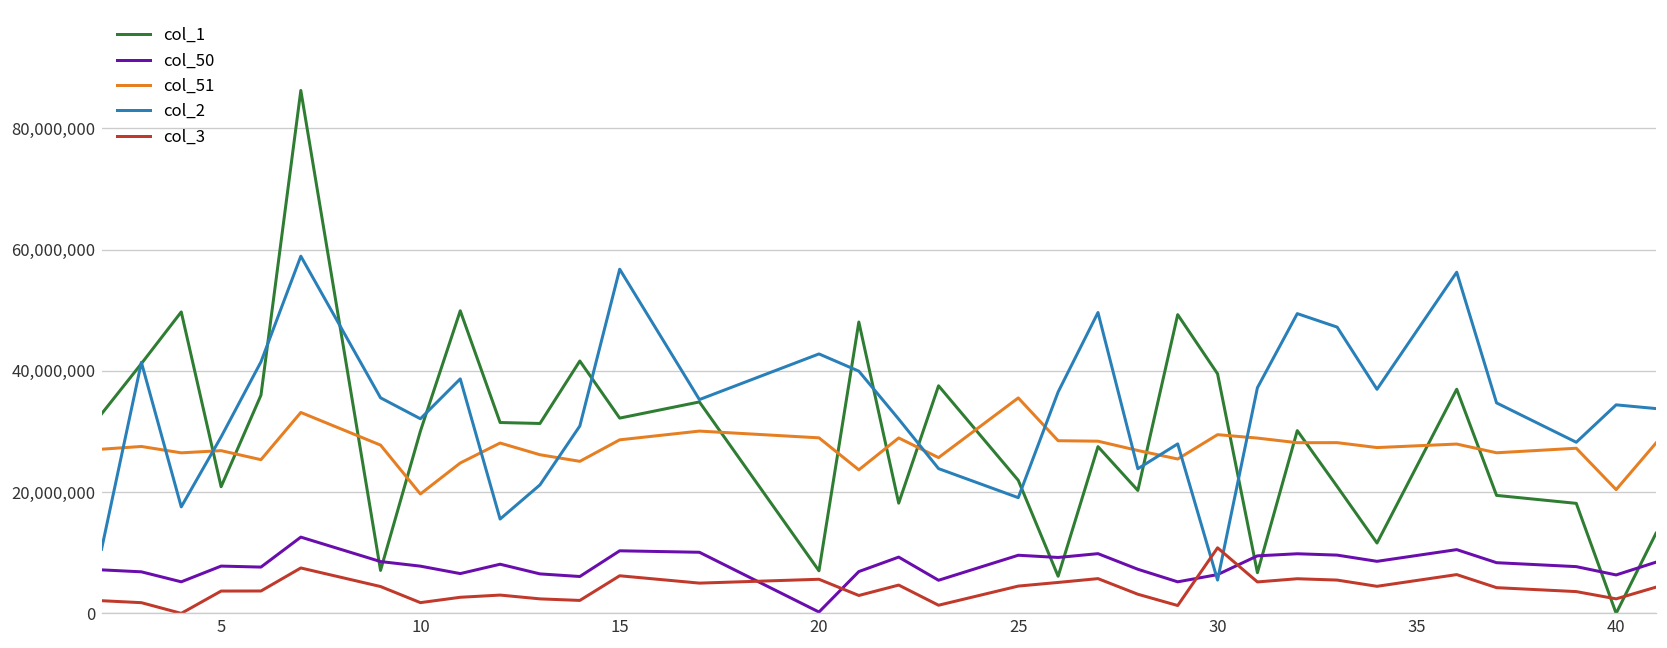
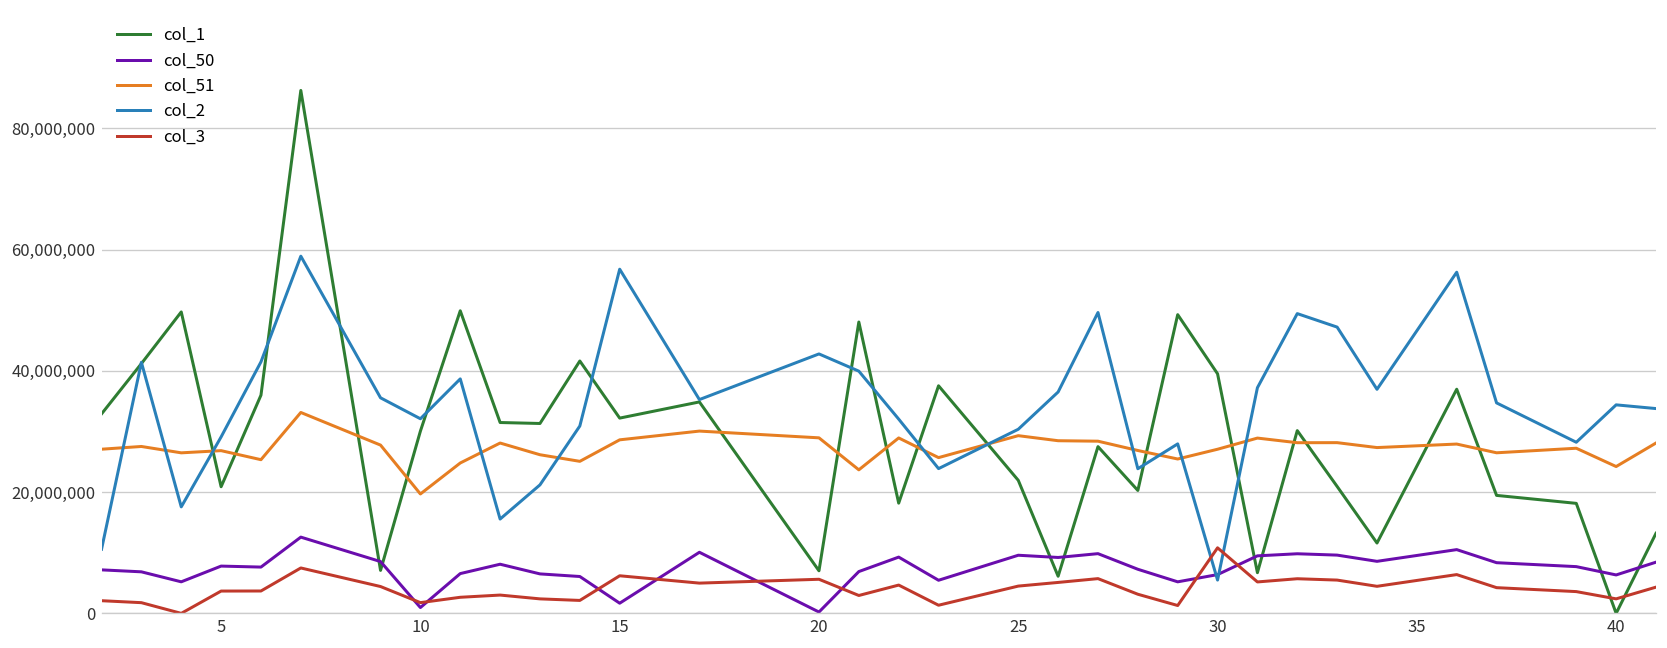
  {
    "col_1": {
      "5": "21,000,000",
      "10": "30,000,000",
      "15": "32,000,000",
      "20": "7,000,000",
      "25": "22,000,000",
      "30": "40,000,000",
      "40": "0"
    },
    "col_50": {
      "5": "8,000,000",
-     "10": "8,000,000",
-     "15": "10,000,000",
+     "10": "1,000,000",
+     "15": "2,000,000",
      "20": "0",
      "25": "10,000,000",
      "30": "6,000,000",
      "40": "6,000,000"
    },
    "col_51": {
      "5": "27,000,000",
      "10": "20,000,000",
      "15": "29,000,000",
      "20": "29,000,000",
-     "25": "36,000,000",
-     "30": "29,000,000",
-     "40": "20,000,000"
+     "25": "29,000,000",
+     "30": "27,000,000",
+     "40": "24,000,000"
    },
    "col_2": {
      "5": "29,000,000",
      "10": "32,000,000",
      "15": "57,000,000",
      "20": "43,000,000",
-     "25": "19,000,000",
+     "25": "30,000,000",
      "30": "5,000,000",
      "40": "34,000,000"
    },
    "col_3": {
      "5": "4,000,000",
      "10": "2,000,000",
      "15": "6,000,000",
      "20": "6,000,000",
      "25": "4,000,000",
      "30": "11,000,000",
      "40": "2,000,000"
    }
  }
